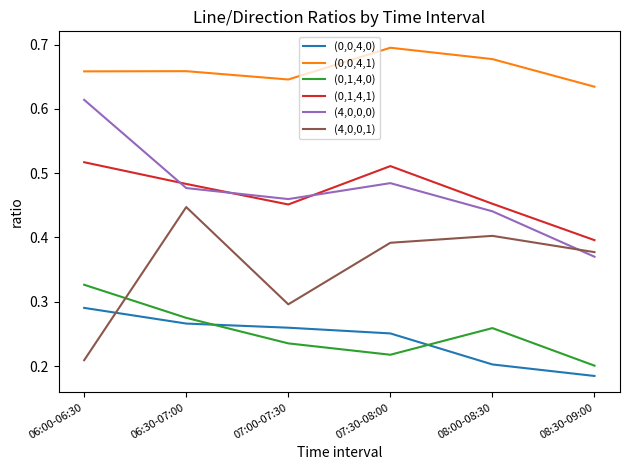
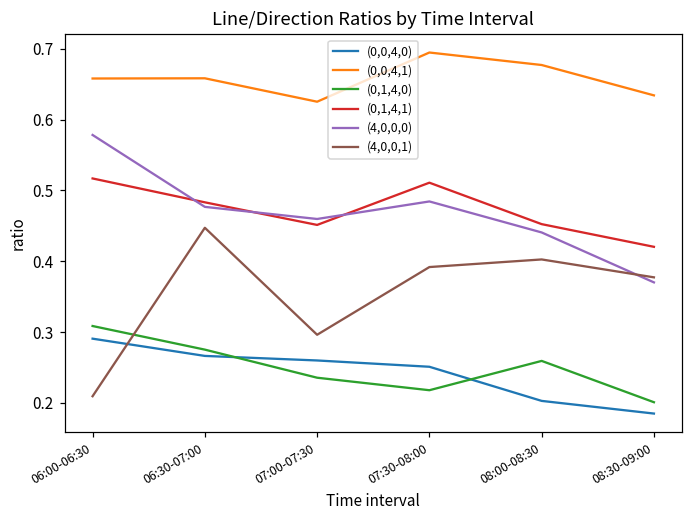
  {
    "(0,0,4,0)": {
      "06:00-06:30": 0.29,
      "06:30-07:00": 0.27,
      "07:00-07:30": 0.26,
      "07:30-08:00": 0.25,
      "08:00-08:30": 0.20,
      "08:30-09:00": 0.18
    },
    "(0,0,4,1)": {
      "06:00-06:30": 0.66,
      "06:30-07:00": 0.66,
-     "07:00-07:30": 0.65,
+     "07:00-07:30": 0.63,
      "07:30-08:00": 0.69,
      "08:00-08:30": 0.68,
      "08:30-09:00": 0.63
    },
    "(0,1,4,0)": {
-     "06:00-06:30": 0.33,
+     "06:00-06:30": 0.31,
      "06:30-07:00": 0.28,
      "07:00-07:30": 0.24,
      "07:30-08:00": 0.22,
      "08:00-08:30": 0.26,
      "08:30-09:00": 0.20
    },
    "(0,1,4,1)": {
      "06:00-06:30": 0.52,
      "06:30-07:00": 0.48,
      "07:00-07:30": 0.45,
      "07:30-08:00": 0.51,
      "08:00-08:30": 0.45,
-     "08:30-09:00": 0.40
+     "08:30-09:00": 0.42
    },
    "(4,0,0,0)": {
-     "06:00-06:30": 0.61,
+     "06:00-06:30": 0.58,
      "06:30-07:00": 0.48,
      "07:00-07:30": 0.46,
      "07:30-08:00": 0.48,
      "08:00-08:30": 0.44,
      "08:30-09:00": 0.37
    },
    "(4,0,0,1)": {
      "06:00-06:30": 0.21,
      "06:30-07:00": 0.45,
      "07:00-07:30": 0.30,
      "07:30-08:00": 0.39,
      "08:00-08:30": 0.40,
      "08:30-09:00": 0.38
    }
  }
